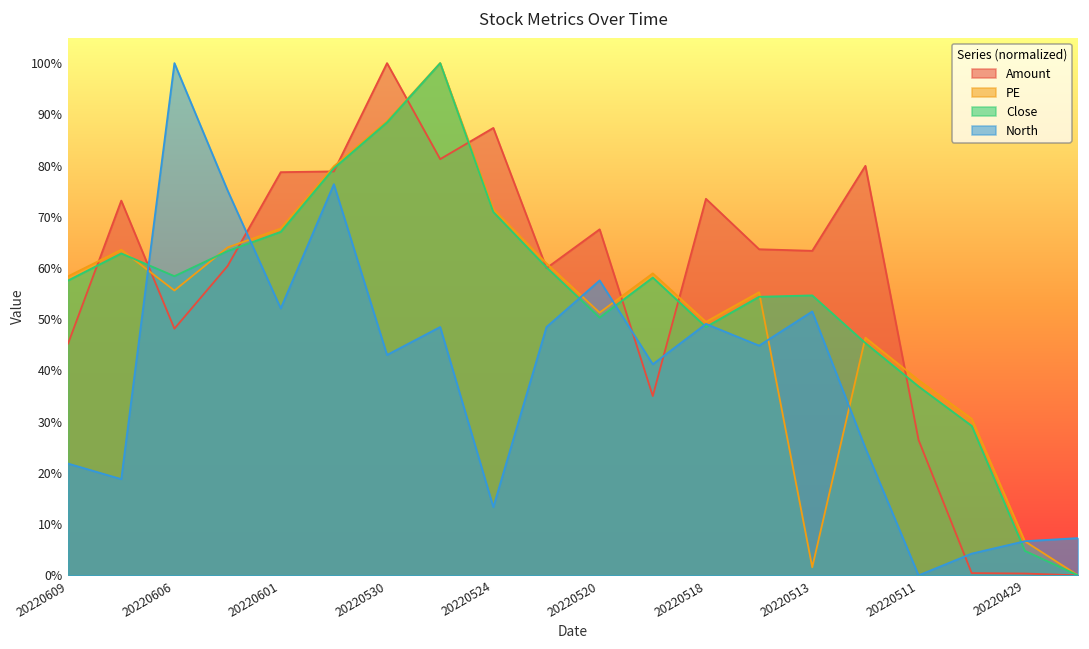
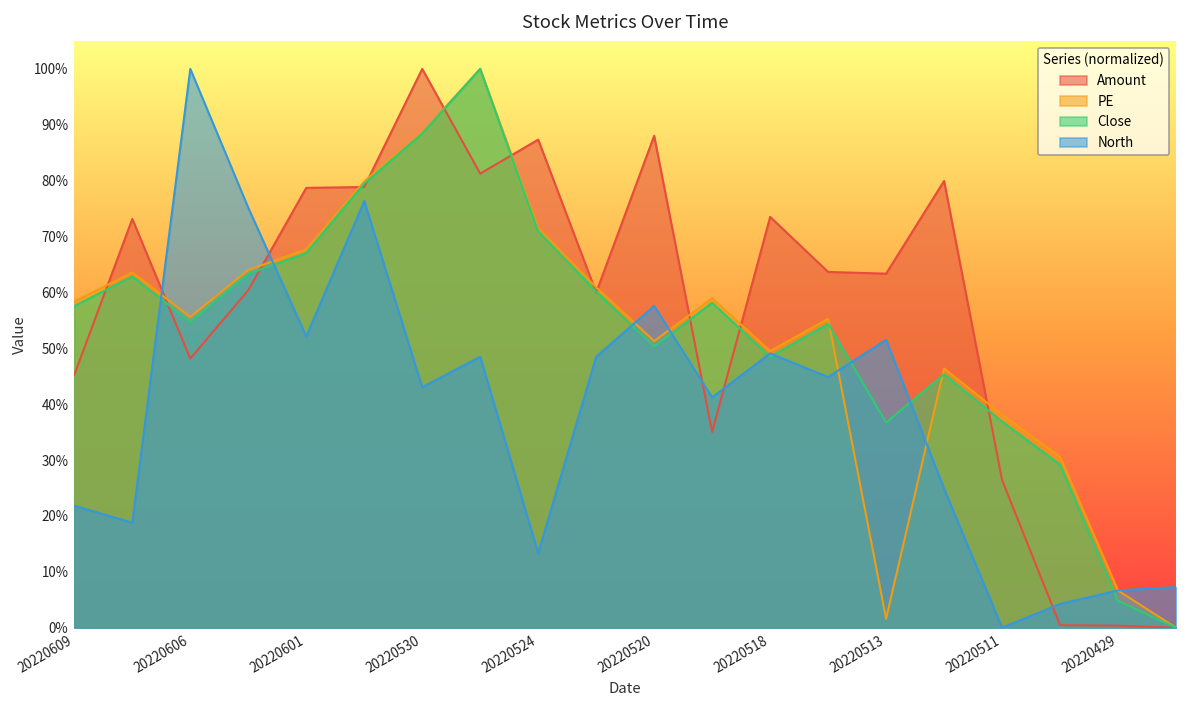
  {
    "Amount": {
      "20220609": "45%",
      "20220606": "48%",
      "20220601": "79%",
      "20220530": "100%",
      "20220524": "87%",
-     "20220520": "68%",
+     "20220520": "88%",
      "20220518": "74%",
      "20220513": "63%",
      "20220511": "26%",
      "20220429": "0%"
    },
    "PE": {
      "20220609": "58%",
      "20220606": "56%",
      "20220601": "68%",
      "20220524": "72%",
      "20220520": "51%",
      "20220513": "2%",
      "20220511": "38%"
    },
    "Close": {
      "20220609": "58%",
-     "20220606": "58%",
+     "20220606": "55%",
      "20220601": "67%",
      "20220524": "71%",
      "20220520": "50%",
      "20220518": "48%",
-     "20220513": "55%",
+     "20220513": "37%",
      "20220511": "37%",
      "20220429": "5%"
    },
    "North": {
      "20220609": "22%",
      "20220606": "100%",
      "20220601": "52%",
      "20220530": "43%",
      "20220524": "13%",
      "20220520": "58%",
      "20220513": "52%",
      "20220511": "0%"
    }
  }
